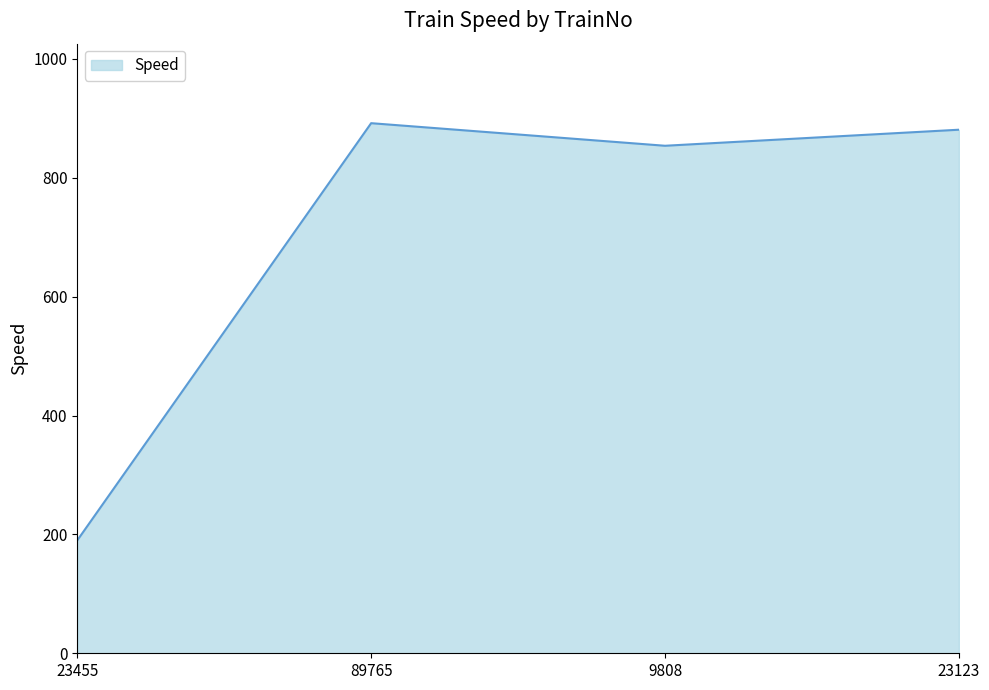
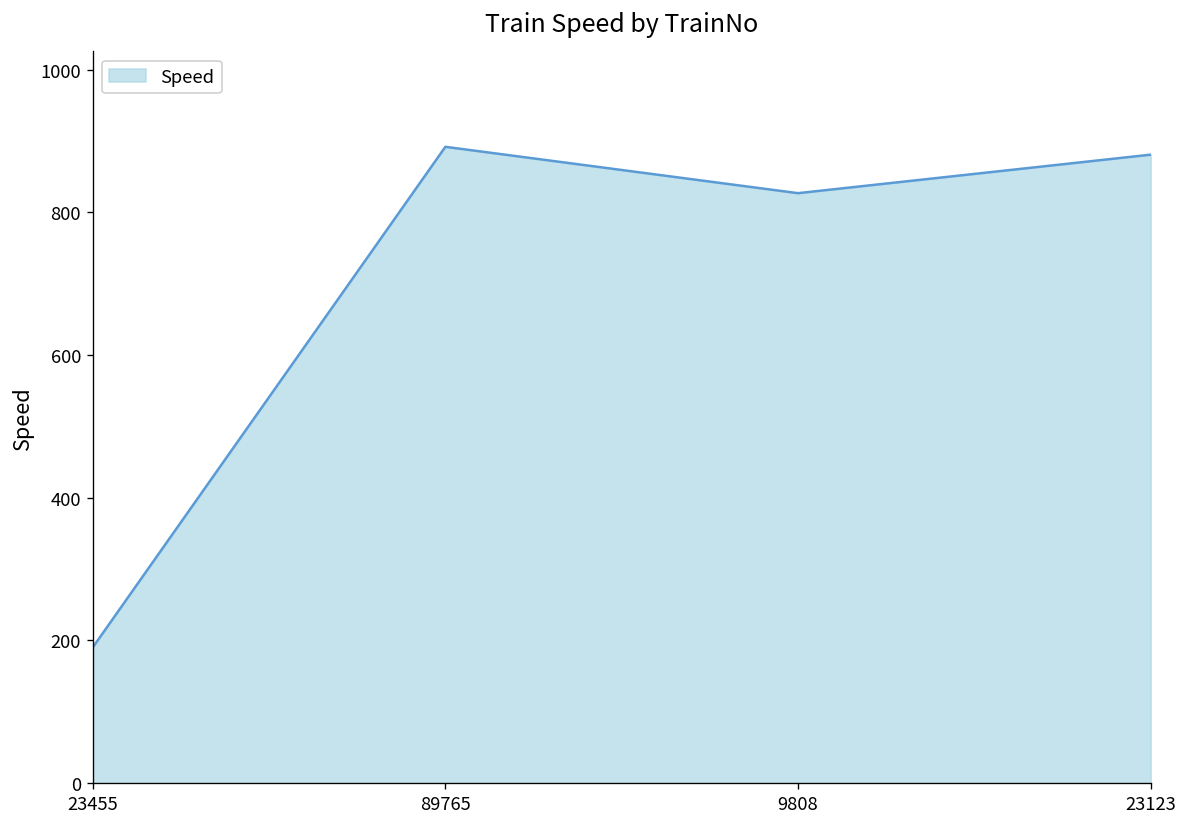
  {
    "23455": 190,
    "89765": 890,
-   "9808": 850,
+   "9808": 830,
    "23123": 880
  }
